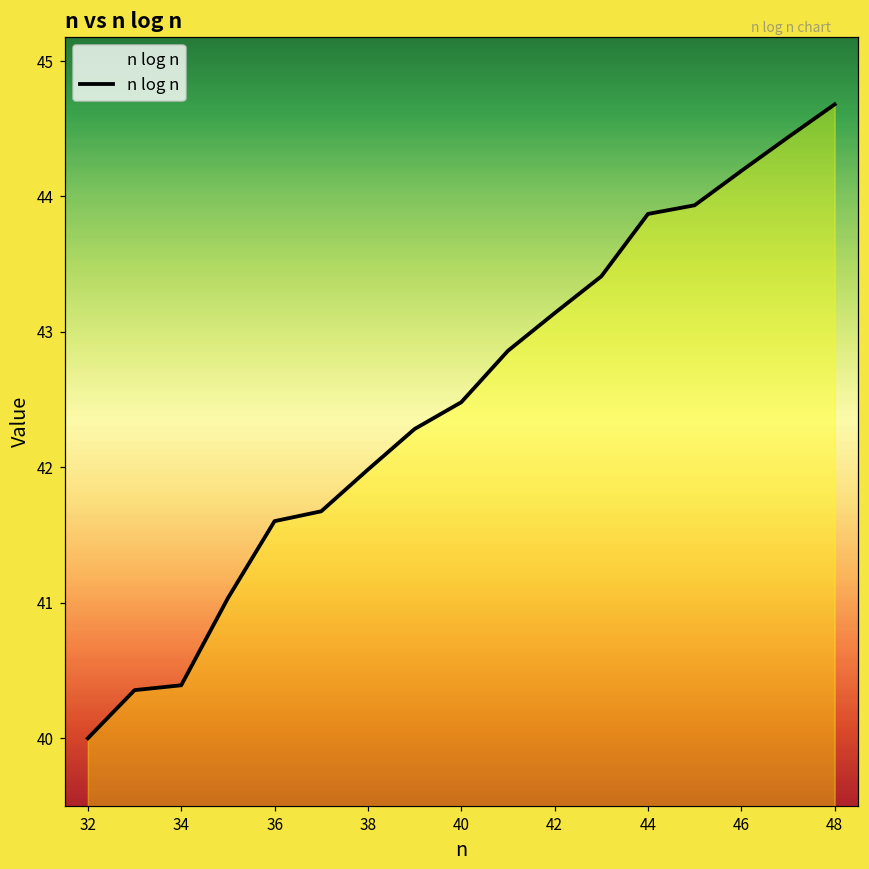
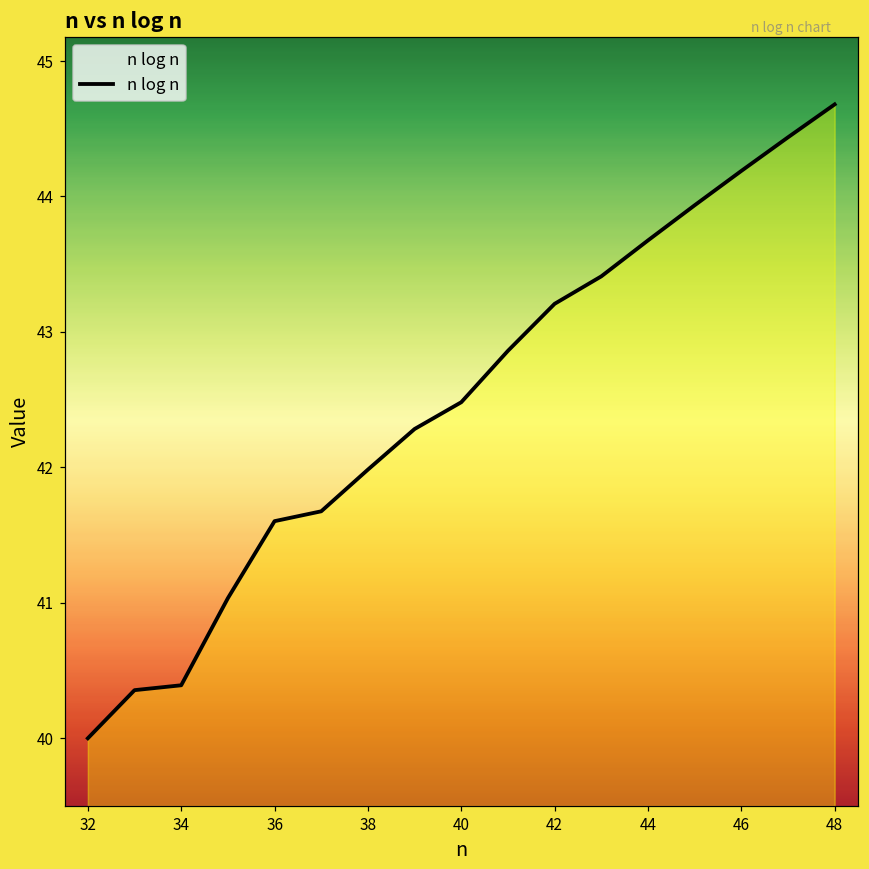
  {
    "32": 40.00,
    "34": 40.39,
    "36": 41.60,
    "38": 41.98,
    "40": 42.48,
-   "42": 43.14,
-   "44": 43.87,
+   "42": 43.21,
+   "44": 43.68,
    "46": 44.19,
    "48": 44.68
  }
